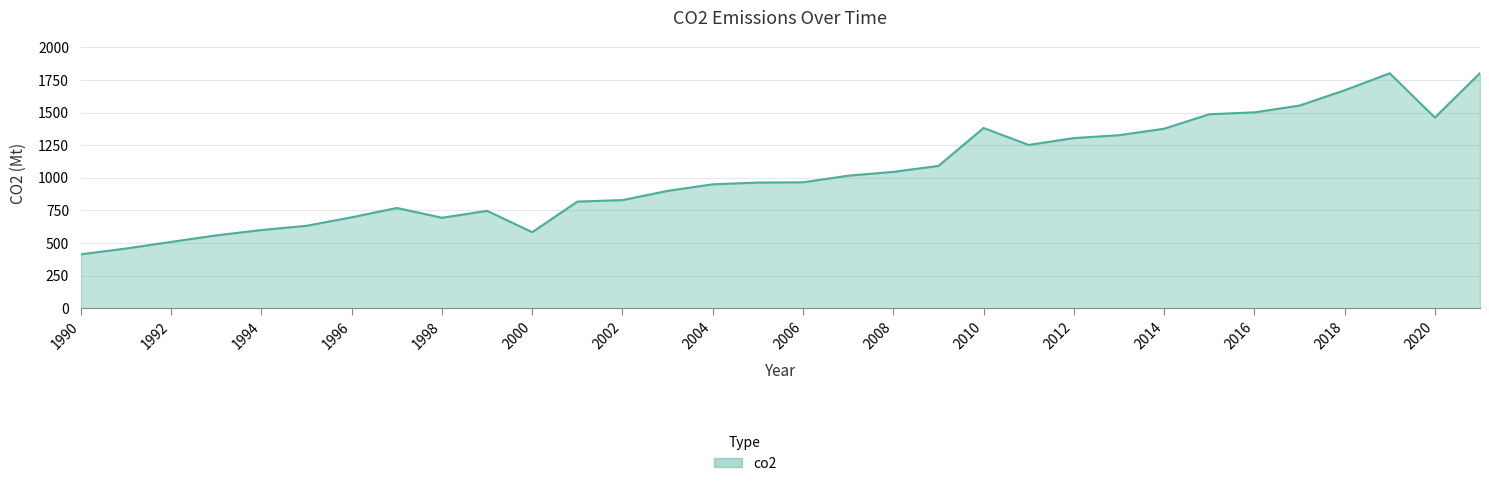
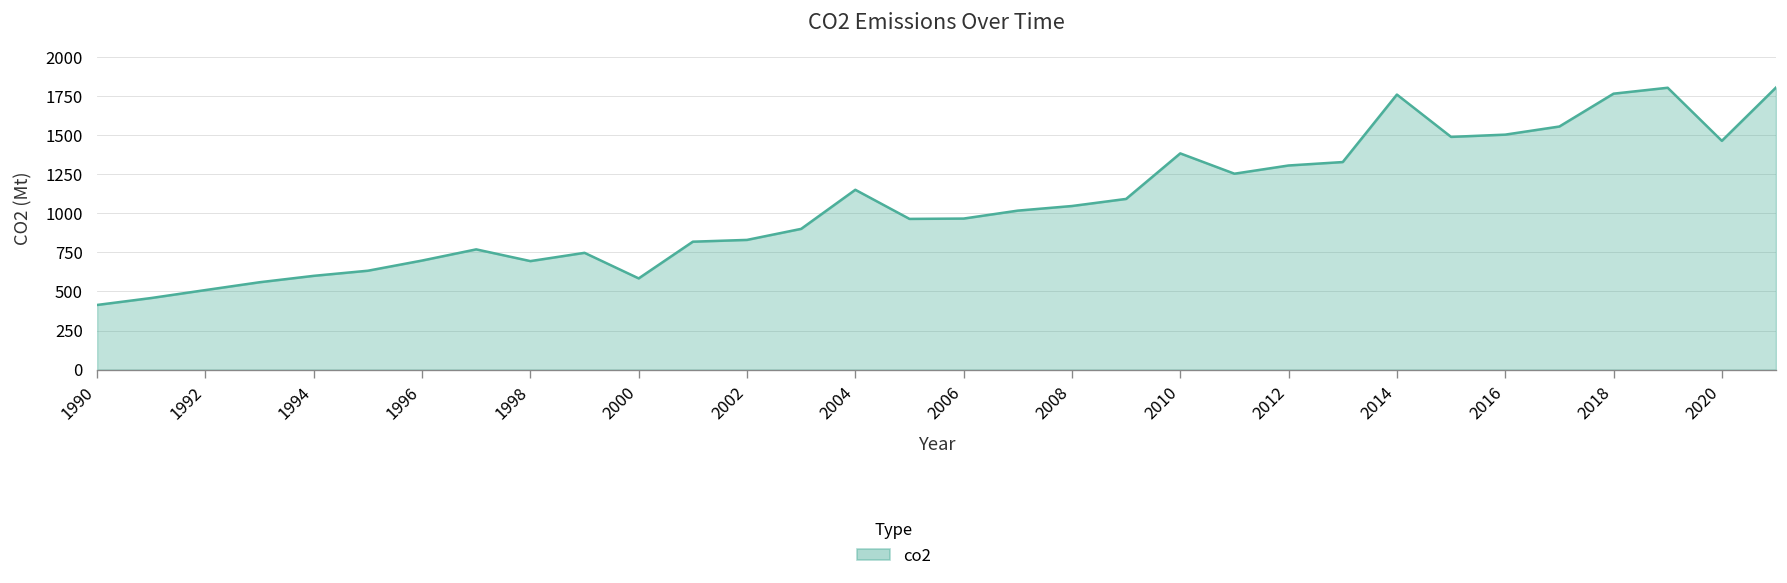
  {
    "1990": 410,
    "1992": 510,
    "1994": 600,
    "1996": 700,
    "1998": 690,
    "2000": 580,
    "2002": 830,
-   "2004": 950,
+   "2004": 1150,
    "2006": 970,
    "2008": 1050,
    "2010": 1380,
    "2012": 1310,
-   "2014": 1380,
+   "2014": 1760,
    "2016": 1500,
-   "2018": 1670,
+   "2018": 1760,
    "2020": 1460
  }
